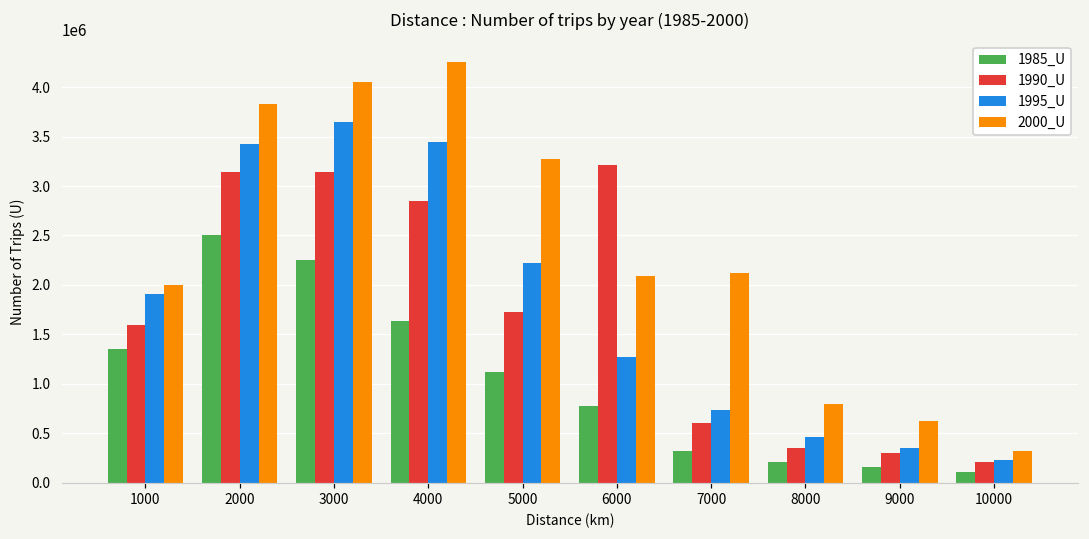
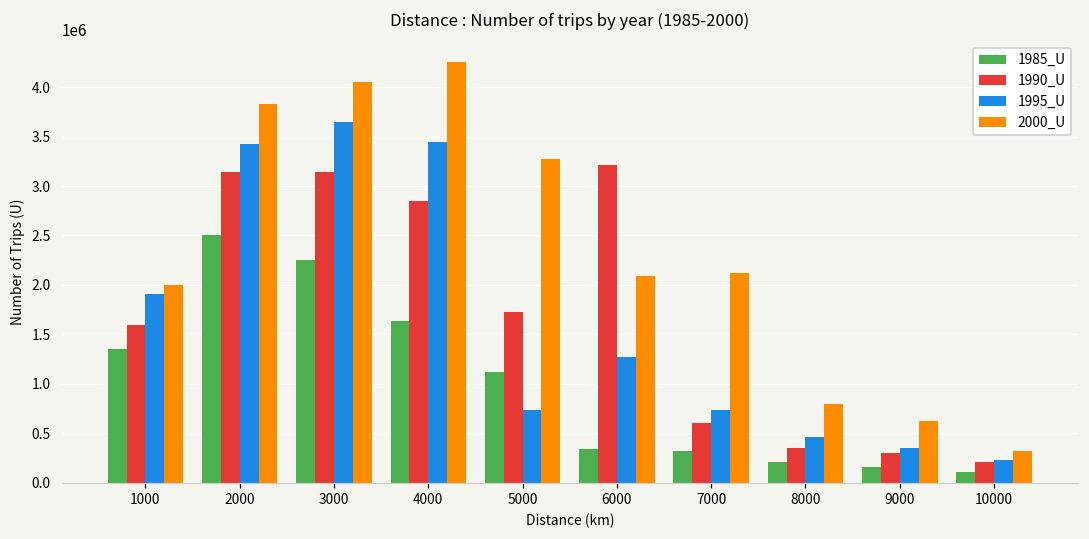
  {
    "1985_U": {
      "1000": 1400000,
      "2000": 2500000,
      "3000": 2300000,
      "4000": 1600000,
      "5000": 1100000,
-     "6000": 800000,
+     "6000": 300000,
      "7000": 300000,
      "8000": 200000,
      "9000": 200000,
      "10000": 100000
    },
    "1990_U": {
      "1000": 1600000,
      "2000": 3100000,
      "3000": 3100000,
      "4000": 2800000,
      "5000": 1700000,
      "6000": 3200000,
      "7000": 600000,
      "8000": 300000,
      "9000": 300000,
      "10000": 200000
    },
    "1995_U": {
      "1000": 1900000,
      "2000": 3400000,
      "3000": 3600000,
      "4000": 3400000,
-     "5000": 2200000,
+     "5000": 700000,
      "6000": 1300000,
      "7000": 700000,
      "8000": 500000,
      "9000": 300000,
      "10000": 200000
    },
    "2000_U": {
      "1000": 2000000,
      "2000": 3800000,
      "3000": 4000000,
      "4000": 4300000,
      "5000": 3300000,
      "6000": 2100000,
      "7000": 2100000,
      "8000": 800000,
      "9000": 600000,
      "10000": 300000
    }
  }
